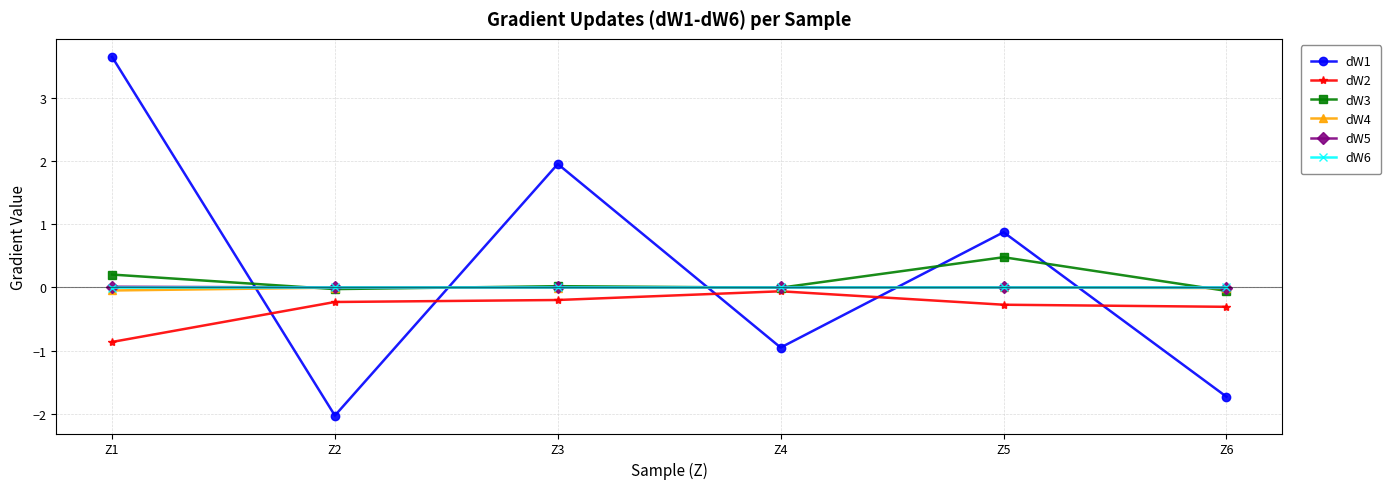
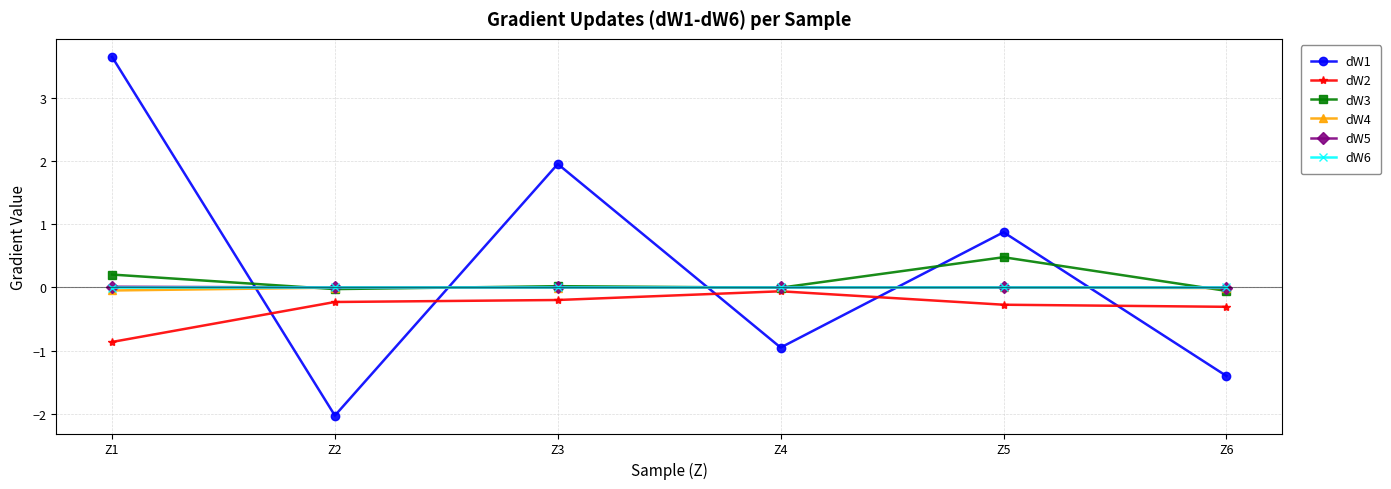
  {
    "dW1": {
      "Z1": 3.6,
      "Z2": -2.0,
      "Z3": 1.9,
      "Z4": -0.9,
      "Z5": 0.9,
-     "Z6": -1.7
+     "Z6": -1.4
    },
    "dW2": {
      "Z1": -0.9,
      "Z2": -0.2,
      "Z3": -0.2,
      "Z4": -0.1,
      "Z5": -0.3,
      "Z6": -0.3
    },
    "dW3": {
      "Z1": 0.2,
      "Z5": 0.5,
      "Z6": -0.1
    },
    "dW4": {
      "Z1": 0.0
    }
  }
